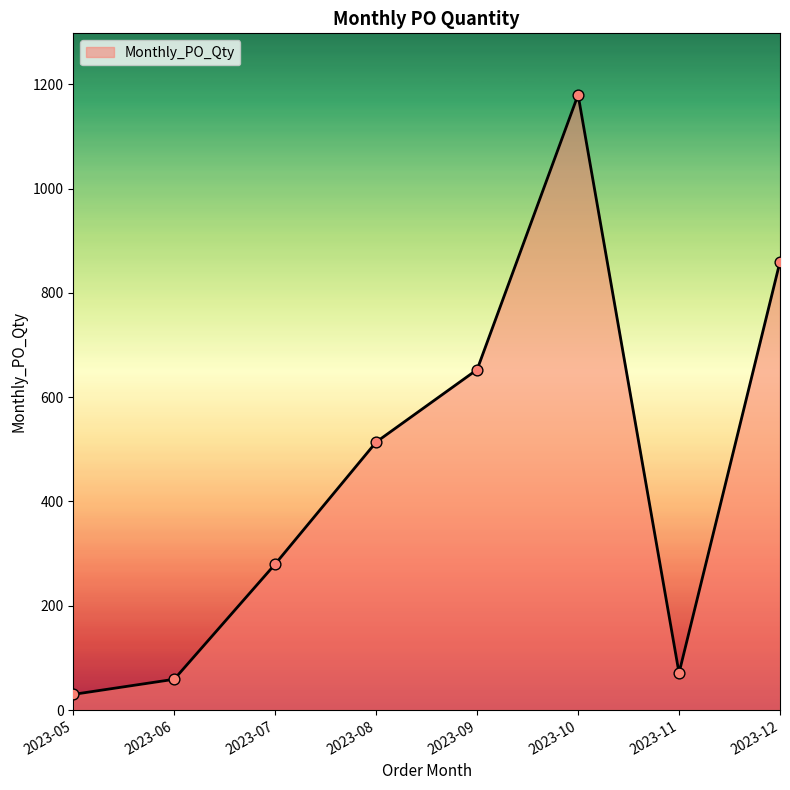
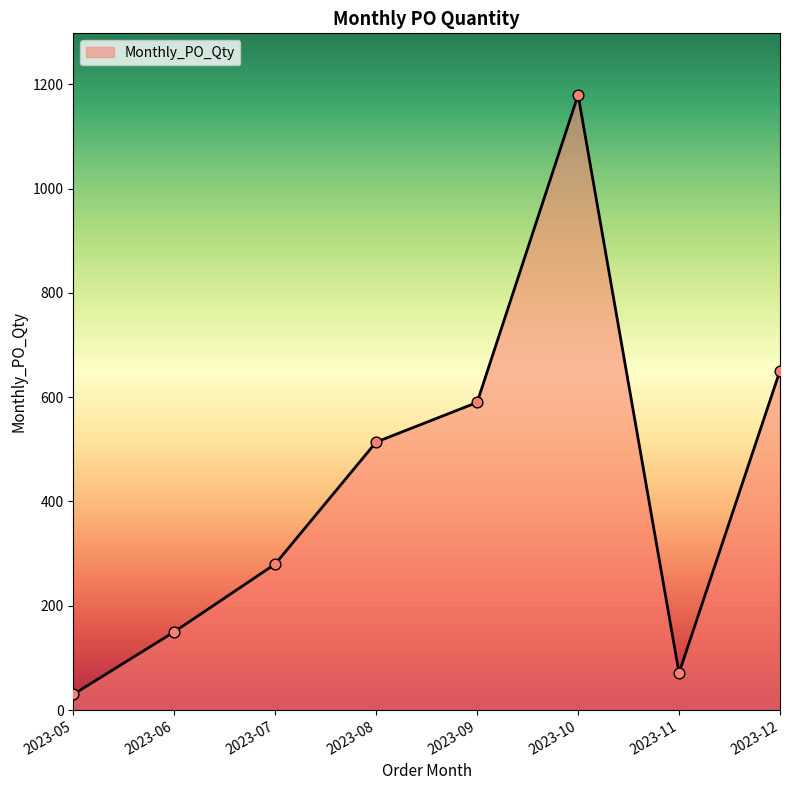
  {
    "2023-05": 30,
-   "2023-06": 60,
+   "2023-06": 150,
    "2023-07": 280,
    "2023-08": 510,
-   "2023-09": 650,
+   "2023-09": 590,
    "2023-10": 1180,
    "2023-11": 70,
-   "2023-12": 860
+   "2023-12": 650
  }
